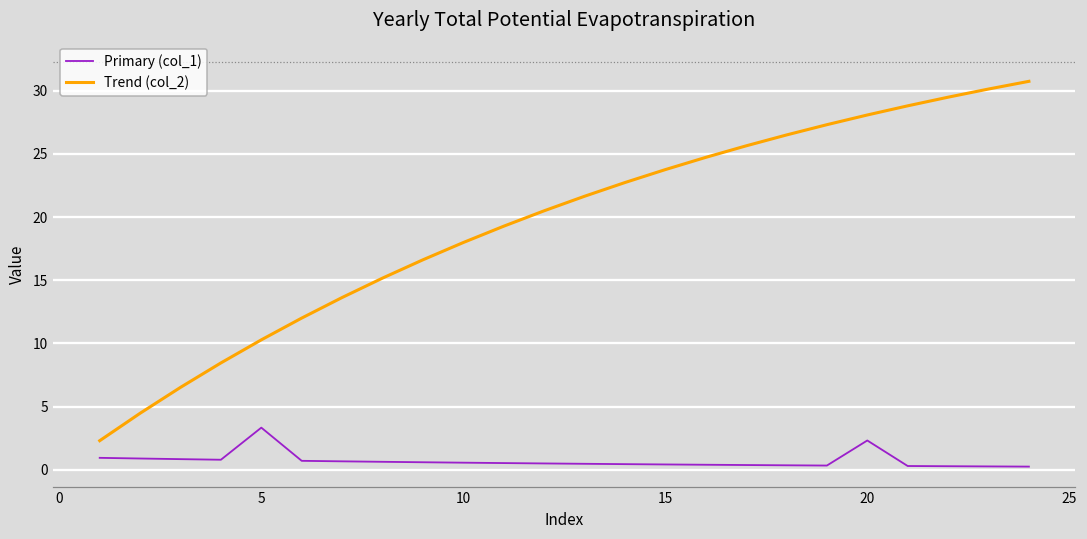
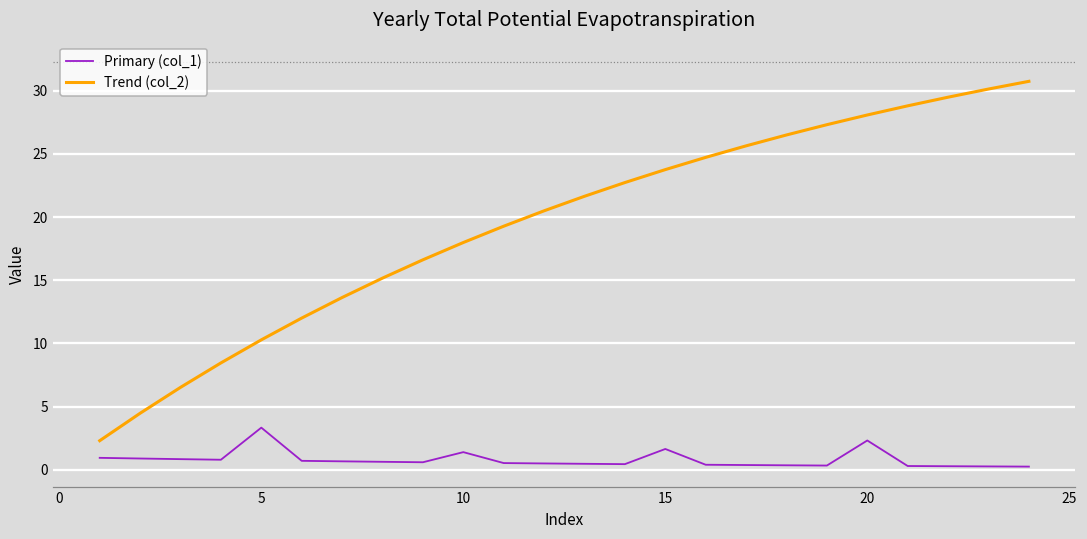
  {
    "Primary (col_1)": {
      "5": 3.3,
-     "10": 0.6,
-     "15": 0.4,
+     "10": 1.4,
+     "15": 1.6,
      "20": 2.3
    },
    "Trend (col_2)": {
      "5": 10.3,
      "10": 18.0,
      "15": 23.8,
      "20": 28.1
    }
  }
